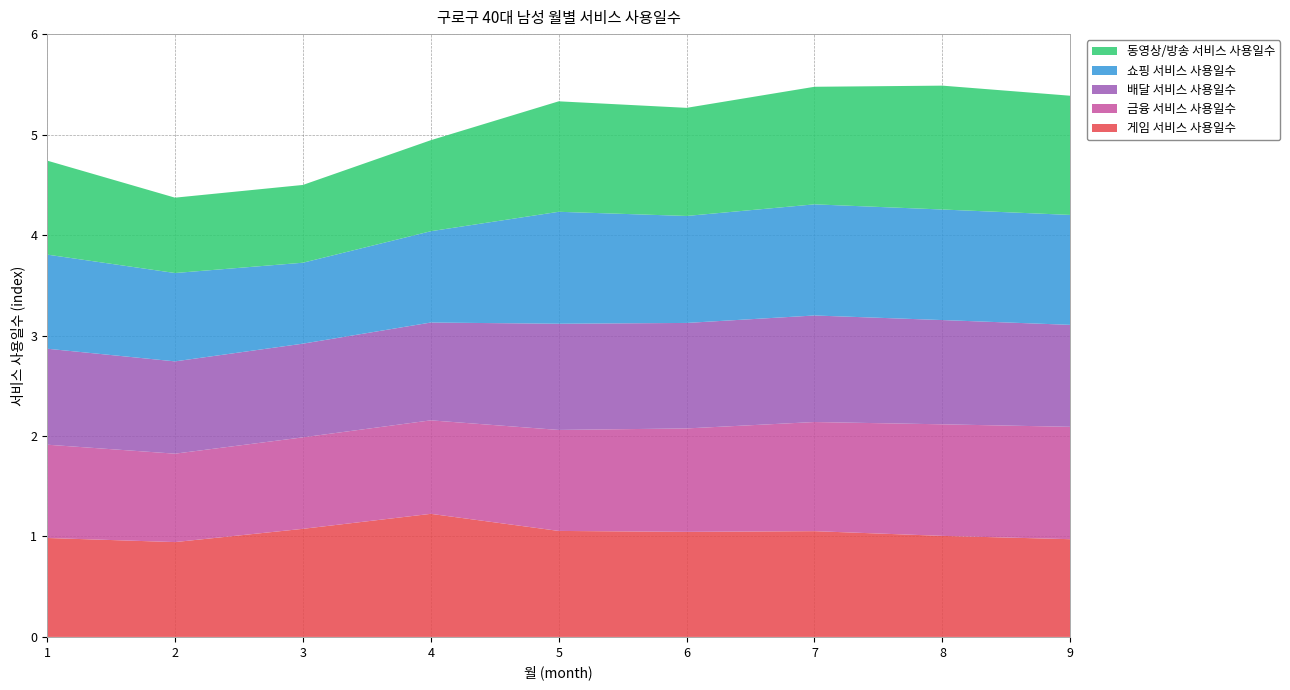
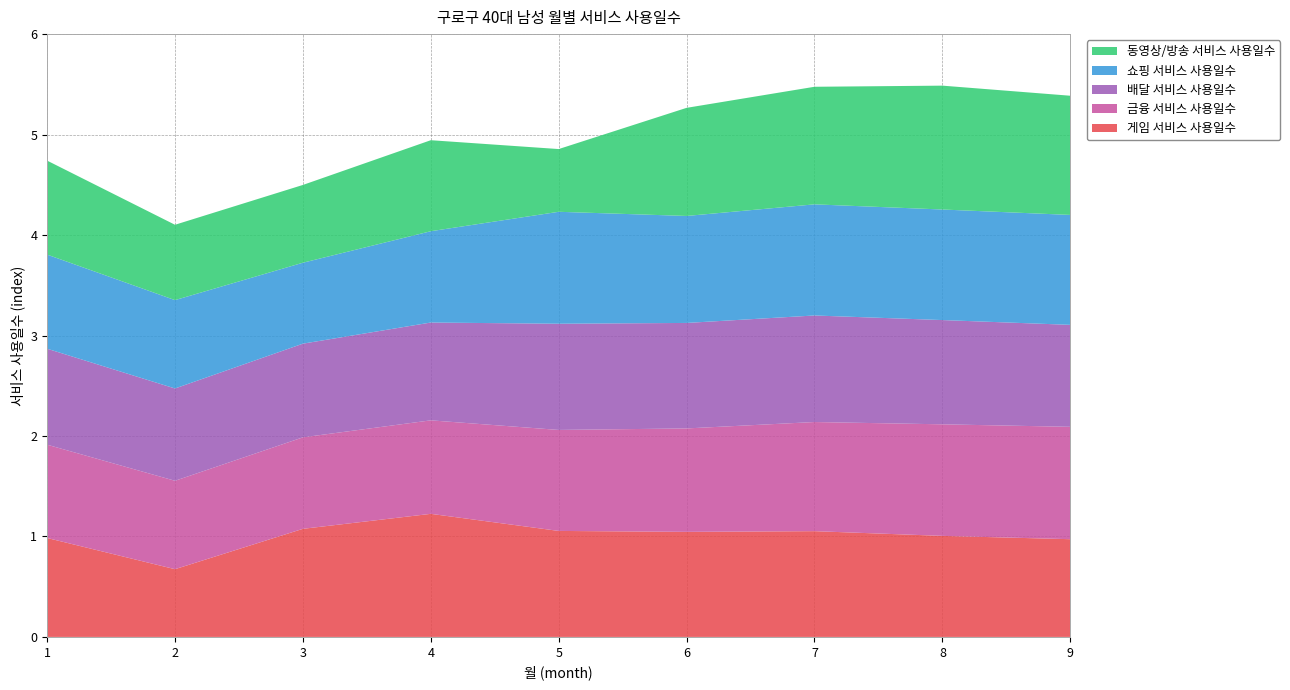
  {
    "게임 서비스 사용일수": {
      "1": 0.98,
-     "2": 0.94,
+     "2": 0.67,
      "3": 1.08,
      "4": 1.22,
      "5": 1.05,
      "6": 1.05,
      "7": 1.05,
      "8": 1.01,
      "9": 0.97
    },
    "쇼핑 서비스 사용일수": {
      "1": 0.94,
      "2": 0.88,
      "3": 0.81,
      "4": 0.91,
      "5": 1.11,
      "6": 1.06,
      "7": 1.11,
      "8": 1.10,
      "9": 1.09
    },
    "동영상/방송 서비스 사용일수": {
      "1": 0.94,
      "2": 0.75,
      "3": 0.77,
      "4": 0.91,
-     "5": 1.10,
+     "5": 0.62,
      "6": 1.08,
      "7": 1.17,
      "8": 1.23,
      "9": 1.19
    }
  }
